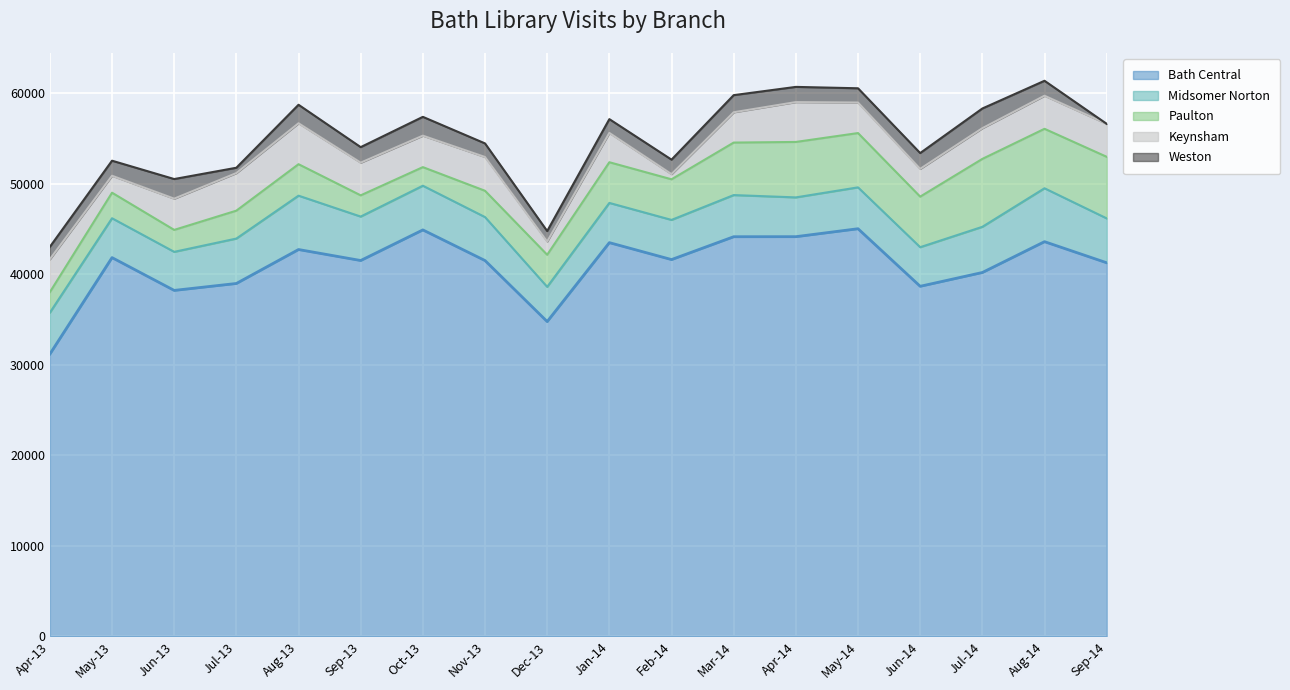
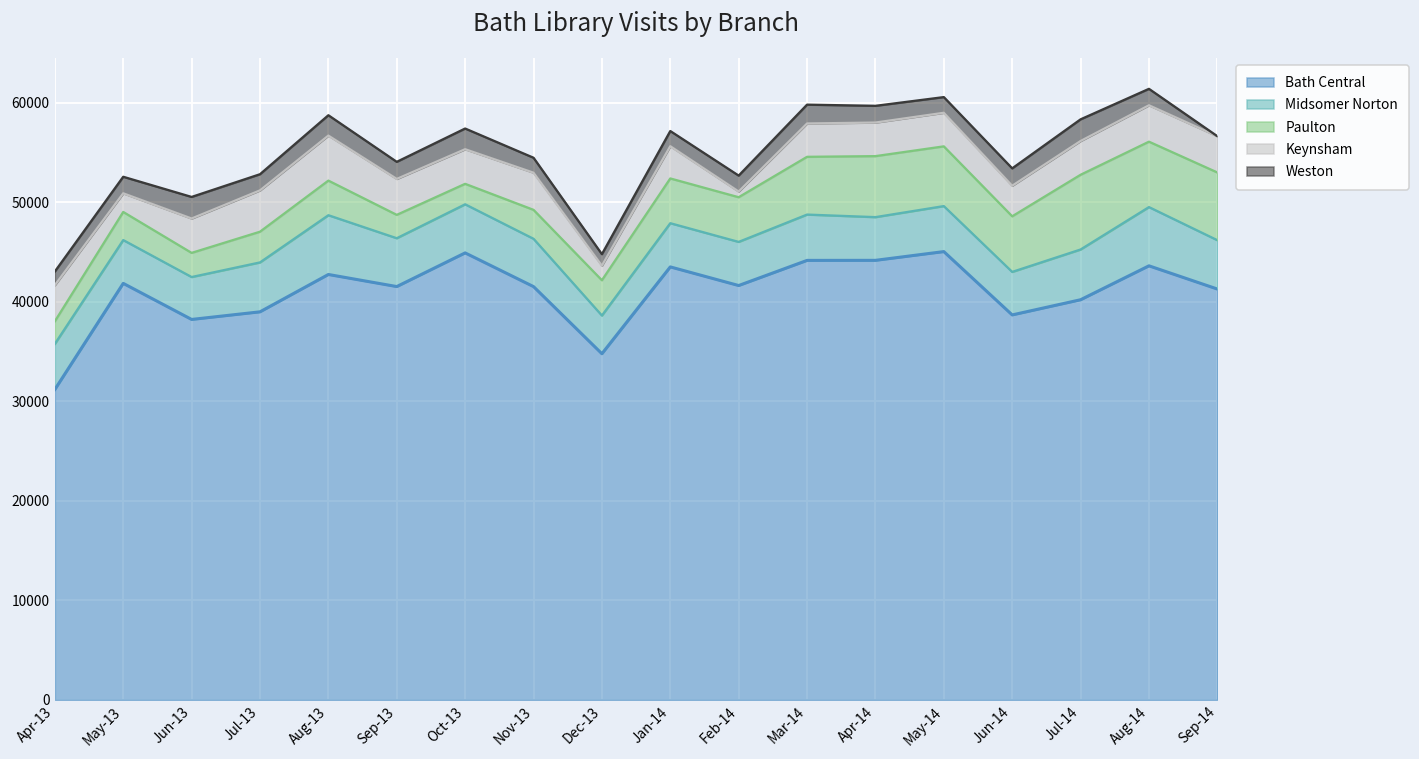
  {
    "Keynsham": {
      "Apr-13": 4000,
      "May-13": 2000,
      "Jun-13": 3000,
      "Jul-13": 4000,
      "Aug-13": 5000,
      "Sep-13": 4000,
      "Oct-13": 3000,
      "Nov-13": 4000,
      "Dec-13": 1000,
      "Jan-14": 3000,
      "Feb-14": 1000,
      "Mar-14": 3000,
-     "Apr-14": 4000,
+     "Apr-14": 3000,
      "May-14": 3000,
      "Jun-14": 3000,
      "Jul-14": 3000,
      "Aug-14": 4000
    },
    "Weston": {
      "Apr-13": 1000,
      "May-13": 2000,
      "Jun-13": 2000,
-     "Jul-13": 1000,
+     "Jul-13": 2000,
      "Aug-13": 2000,
      "Sep-13": 2000,
      "Oct-13": 2000,
      "Nov-13": 2000,
      "Dec-13": 1000,
      "Jan-14": 2000,
      "Feb-14": 2000,
      "Mar-14": 2000,
      "Apr-14": 2000,
      "May-14": 2000,
      "Jun-14": 2000,
      "Jul-14": 2000,
      "Aug-14": 2000
    }
  }
